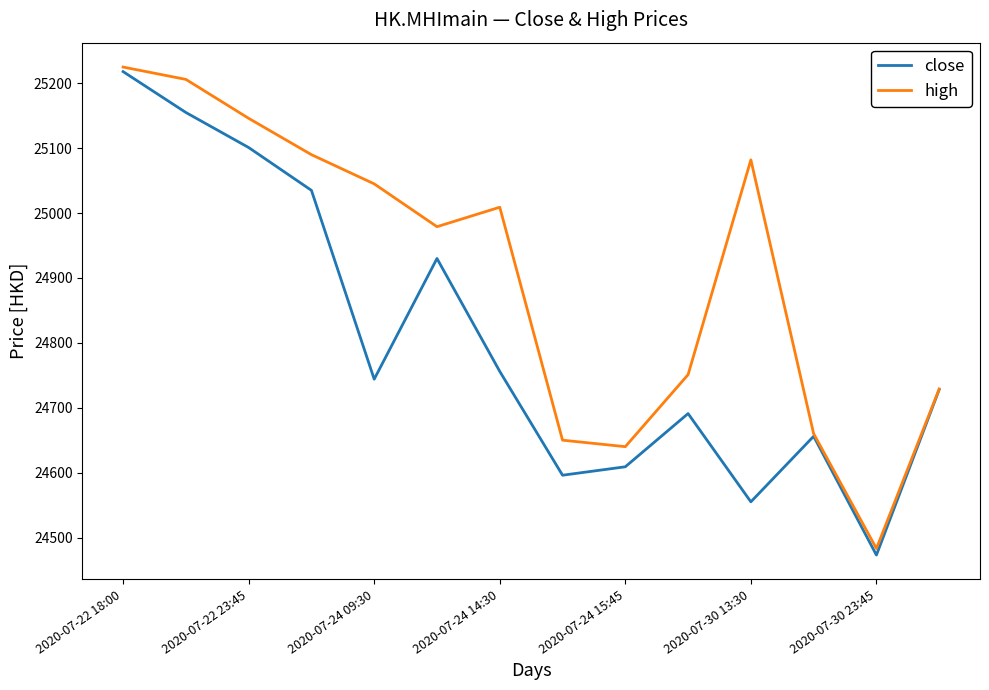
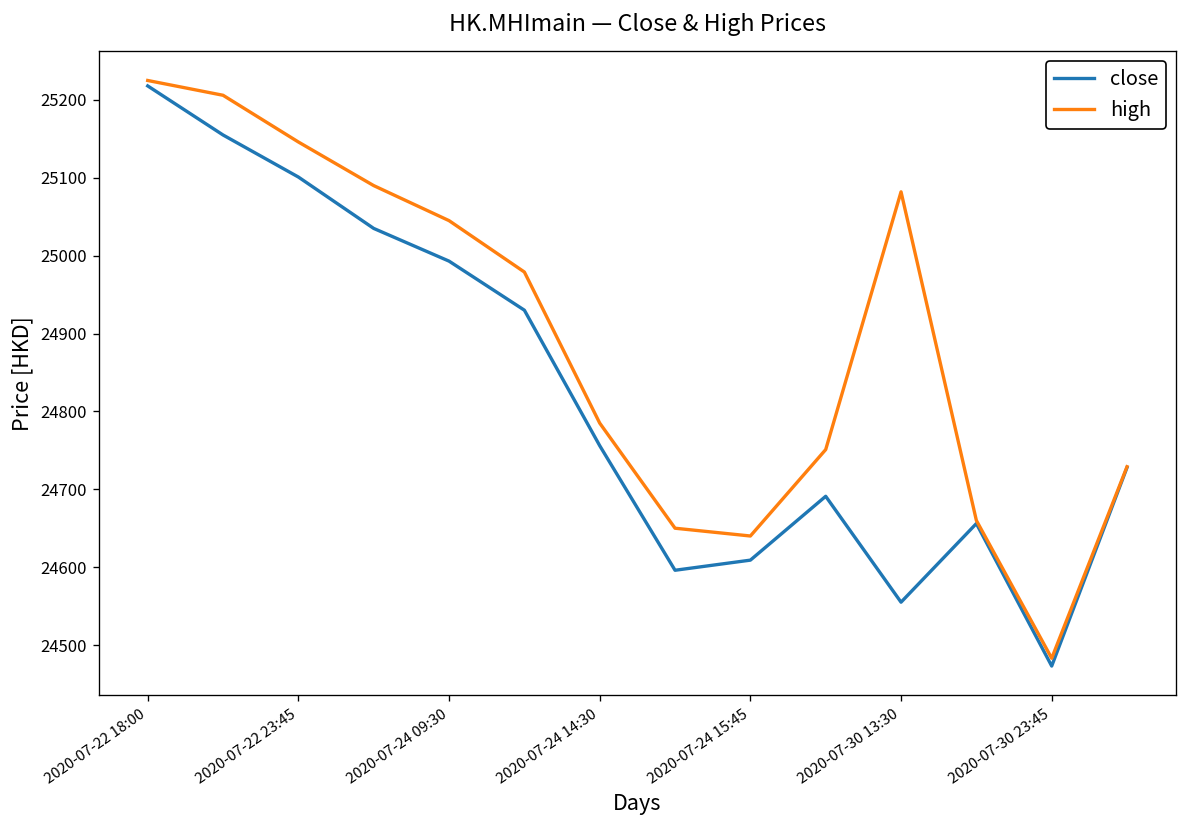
  {
    "close": {
      "2020-07-22 18:00": 25220,
      "2020-07-22 23:45": 25100,
-     "2020-07-24 09:30": 24740,
+     "2020-07-24 09:30": 24990,
      "2020-07-24 14:30": 24760,
      "2020-07-24 15:45": 24610,
      "2020-07-30 13:30": 24560,
      "2020-07-30 23:45": 24470
    },
    "high": {
      "2020-07-22 18:00": 25230,
      "2020-07-22 23:45": 25150,
      "2020-07-24 09:30": 25050,
-     "2020-07-24 14:30": 25010,
+     "2020-07-24 14:30": 24790,
      "2020-07-24 15:45": 24640,
      "2020-07-30 13:30": 25080,
      "2020-07-30 23:45": 24480
    }
  }
